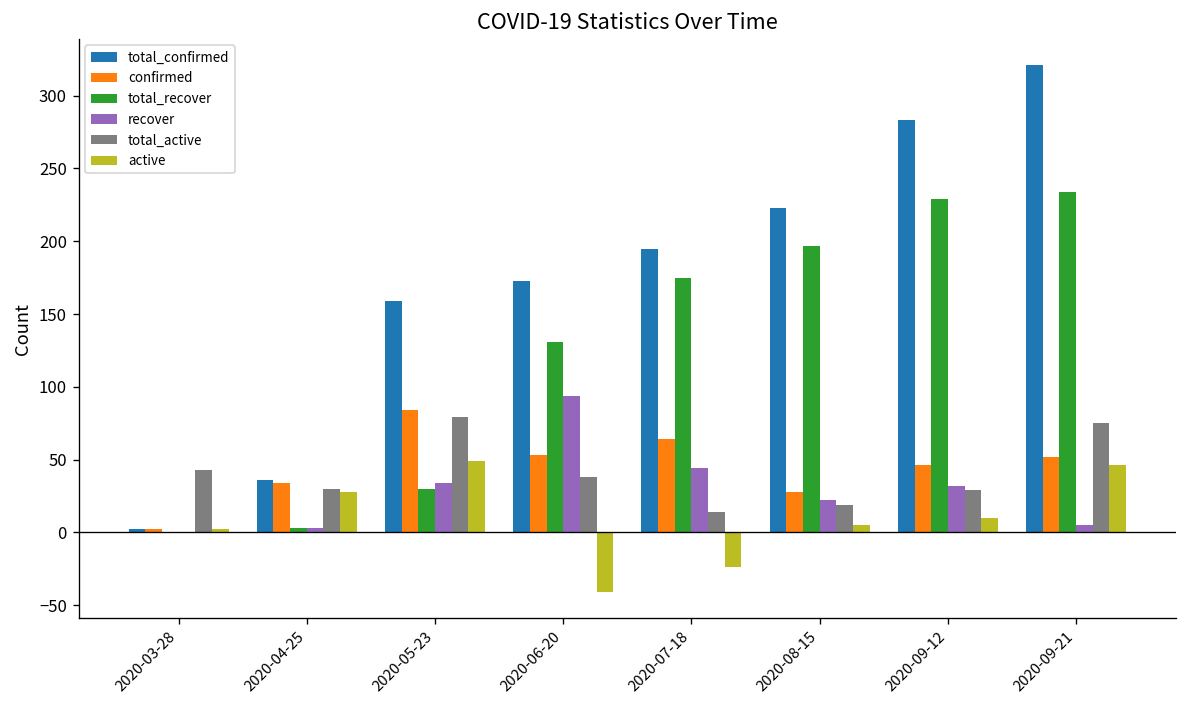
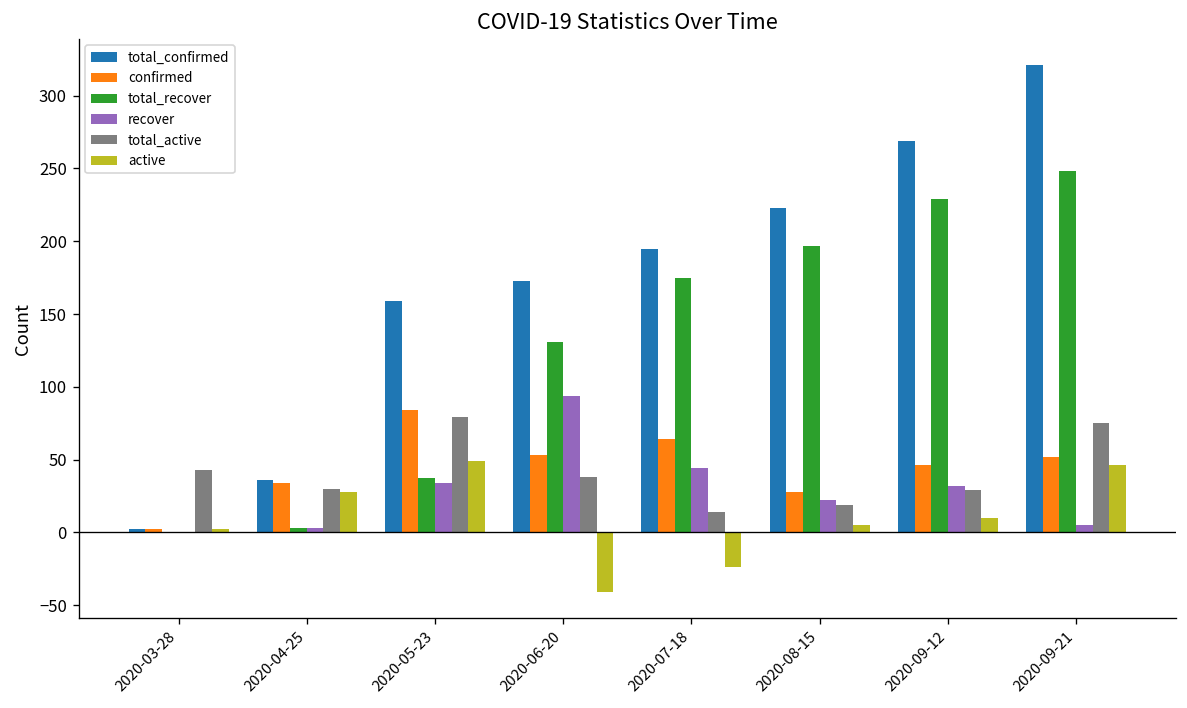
  {
    "total_confirmed": {
      "2020-04-25": 36,
      "2020-05-23": 159,
      "2020-06-20": 173,
      "2020-07-18": 195,
      "2020-08-15": 223,
-     "2020-09-12": 283,
+     "2020-09-12": 269,
      "2020-09-21": 321
    },
    "confirmed": {
      "2020-04-25": 34,
      "2020-05-23": 84,
      "2020-06-20": 53,
      "2020-07-18": 64,
      "2020-08-15": 28,
      "2020-09-12": 46,
      "2020-09-21": 52
    },
    "total_recover": {
      "2020-03-28": 0,
      "2020-04-25": 3,
-     "2020-05-23": 30,
+     "2020-05-23": 37,
      "2020-06-20": 131,
      "2020-07-18": 175,
      "2020-08-15": 197,
      "2020-09-12": 229,
-     "2020-09-21": 234
+     "2020-09-21": 248
    },
    "recover": {
      "2020-03-28": 0,
      "2020-04-25": 3,
      "2020-05-23": 34,
      "2020-06-20": 94,
      "2020-07-18": 44,
      "2020-08-15": 22,
      "2020-09-12": 32,
      "2020-09-21": 5
    },
    "total_active": {
      "2020-03-28": 43,
      "2020-04-25": 30,
      "2020-05-23": 79,
      "2020-06-20": 38,
      "2020-07-18": 14,
      "2020-08-15": 19,
      "2020-09-12": 29,
      "2020-09-21": 75
    },
    "active": {
      "2020-04-25": 28,
      "2020-05-23": 49,
      "2020-06-20": -41,
      "2020-07-18": -24,
      "2020-08-15": 5,
      "2020-09-12": 10,
      "2020-09-21": 46
    }
  }
